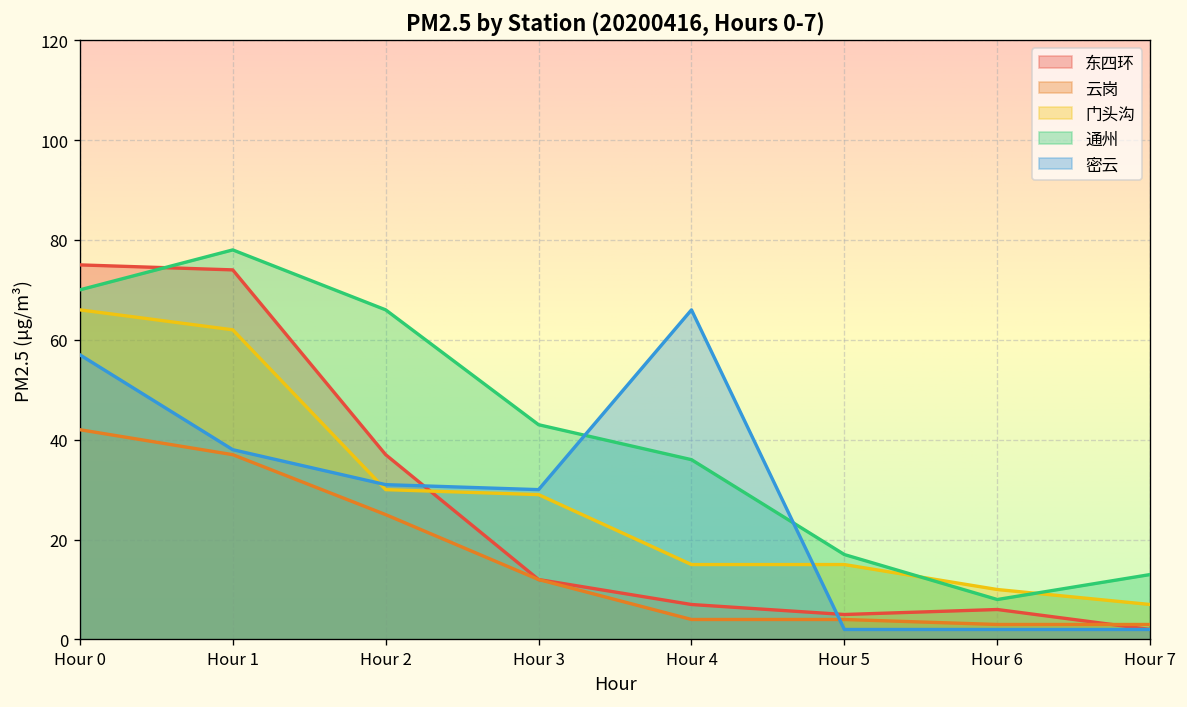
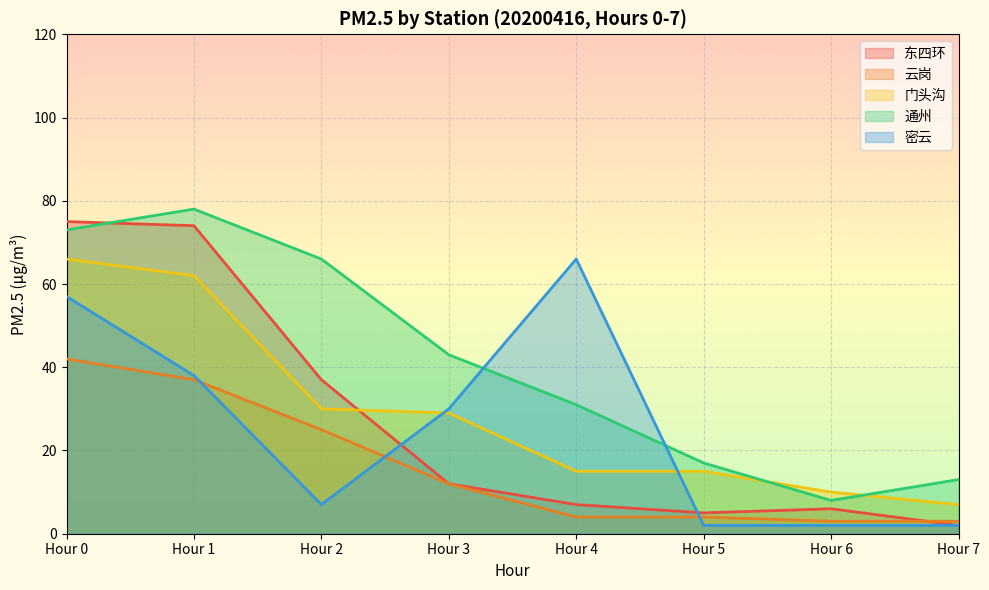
  {
    "通州": {
-     "Hour 0": 70,
+     "Hour 0": 73,
      "Hour 1": 78,
      "Hour 2": 66,
      "Hour 3": 43,
-     "Hour 4": 36,
+     "Hour 4": 31,
      "Hour 5": 17,
      "Hour 6": 8,
      "Hour 7": 13
    },
    "密云": {
      "Hour 0": 57,
      "Hour 1": 38,
-     "Hour 2": 31,
+     "Hour 2": 7,
      "Hour 3": 30,
      "Hour 4": 66,
      "Hour 5": 2,
      "Hour 6": 2
    }
  }
